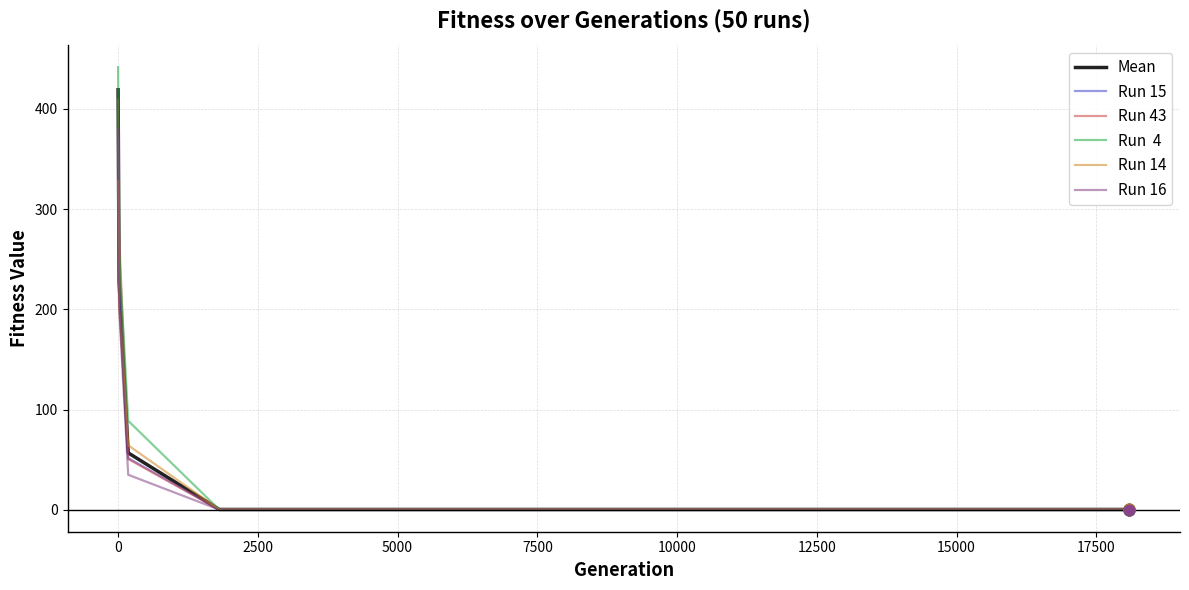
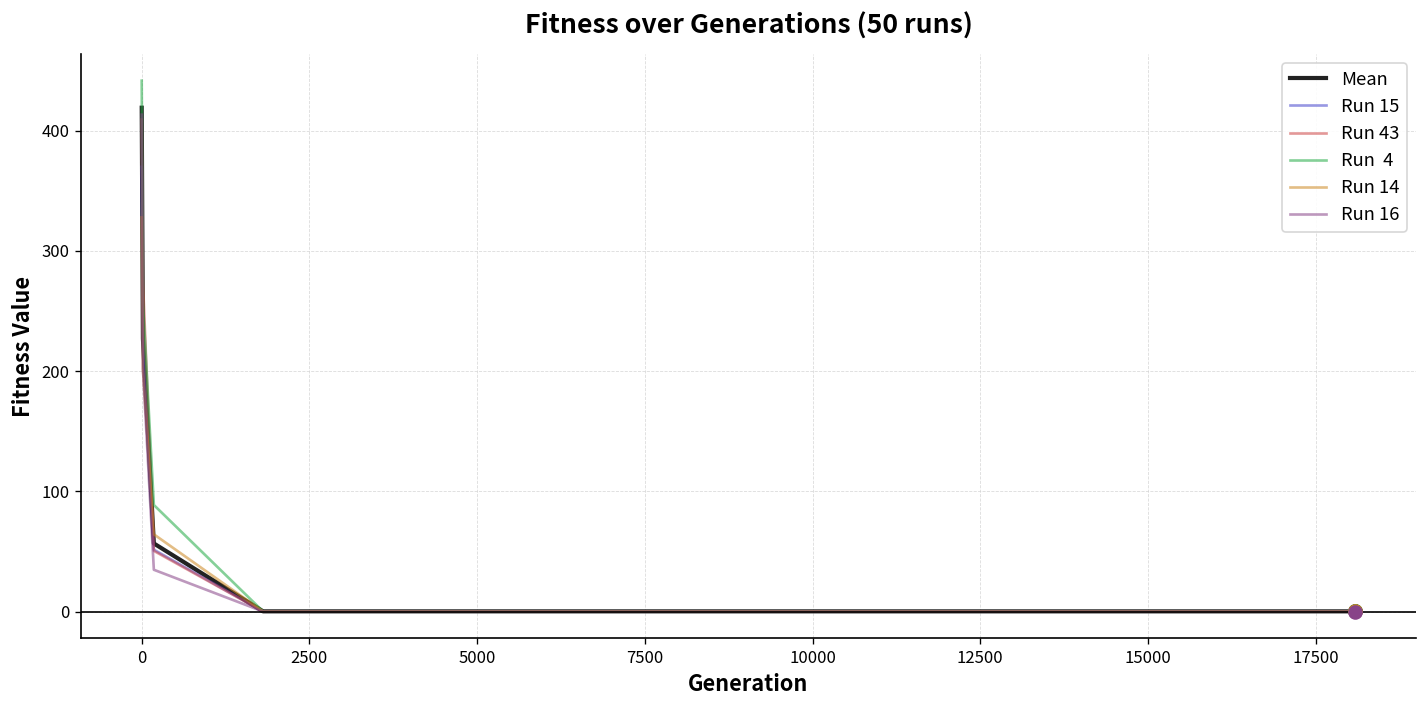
  {
    "Run 15": {
      "0": 370
    },
    "Run 43": {
      "0": 409
    },
    "Run 4": {
      "0": 441
    },
    "Run 14": {
      "0": 328
    },
    "Run 16": {
-     "0": 380
+     "0": 413
    }
  }
